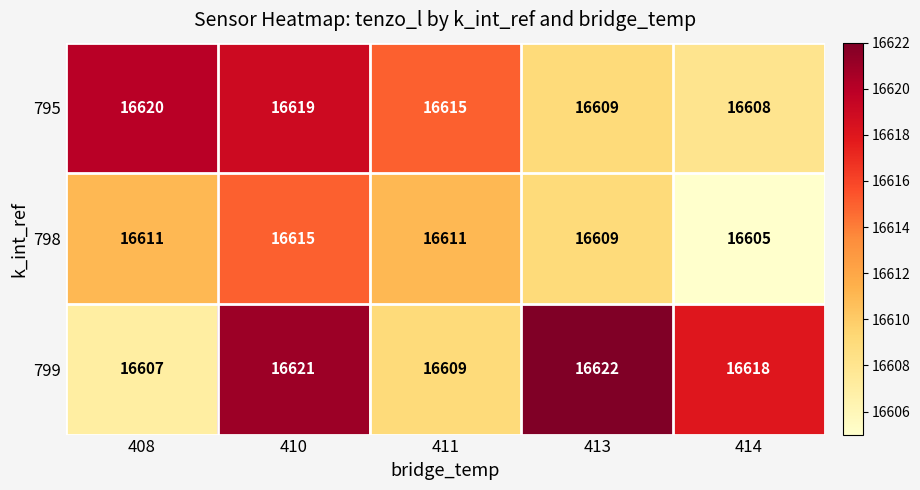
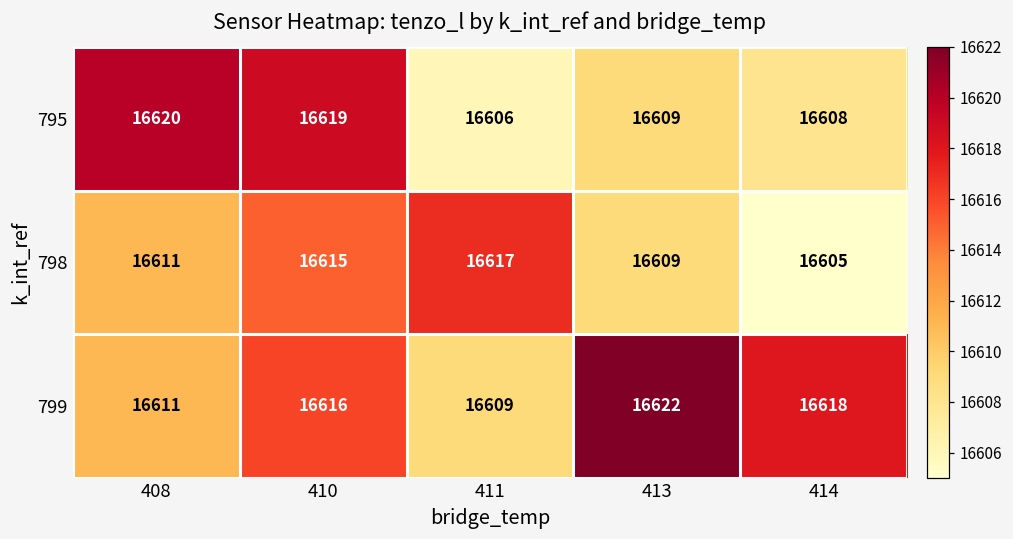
  {
    "795": {
      "408": 16620,
      "410": 16619,
-     "411": 16615,
+     "411": 16606,
      "413": 16609,
      "414": 16608
    },
    "798": {
      "408": 16611,
      "410": 16615,
-     "411": 16611,
+     "411": 16617,
      "413": 16609,
      "414": 16605
    },
    "799": {
-     "408": 16607,
-     "410": 16621,
+     "408": 16611,
+     "410": 16616,
      "411": 16609,
      "413": 16622,
      "414": 16618
    }
  }
